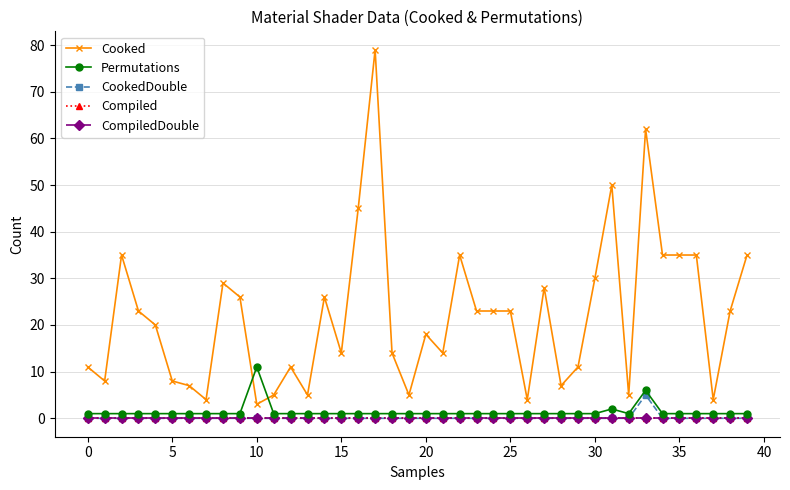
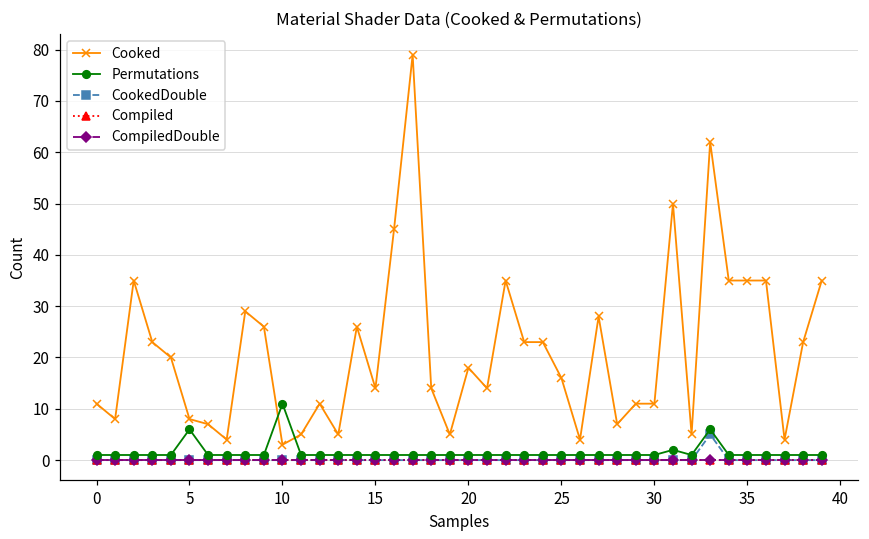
  {
    "Cooked": {
      "0": 11,
      "5": 8,
      "10": 3,
      "15": 14,
      "20": 18,
-     "25": 23,
-     "30": 30,
+     "25": 16,
+     "30": 11,
      "35": 35
    },
    "Permutations": {
      "0": 1,
-     "5": 1,
+     "5": 6,
      "10": 11,
      "15": 1,
      "20": 1,
      "25": 1,
      "30": 1,
      "35": 1
    }
  }
